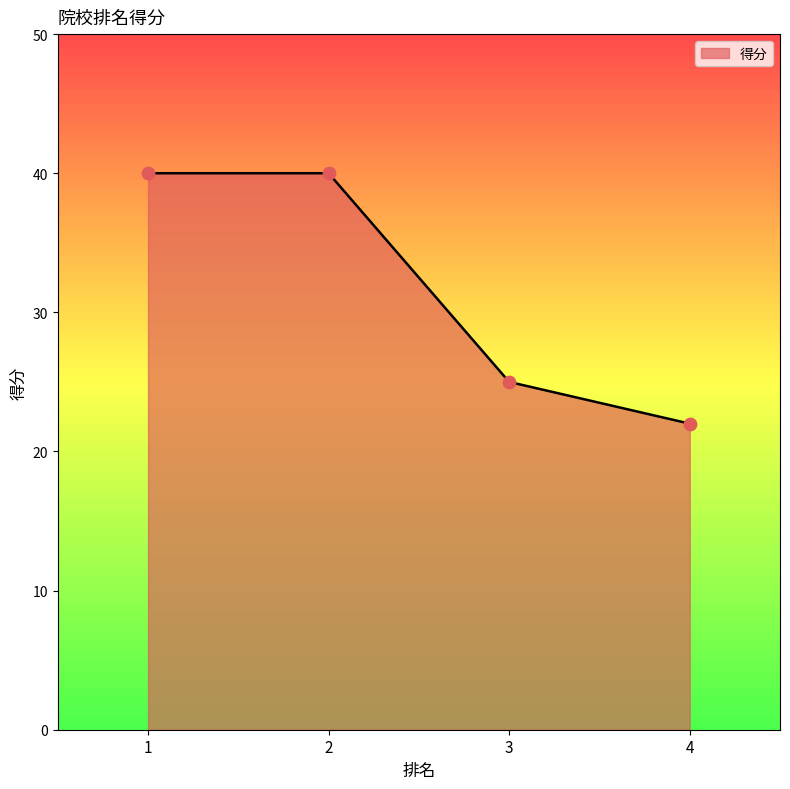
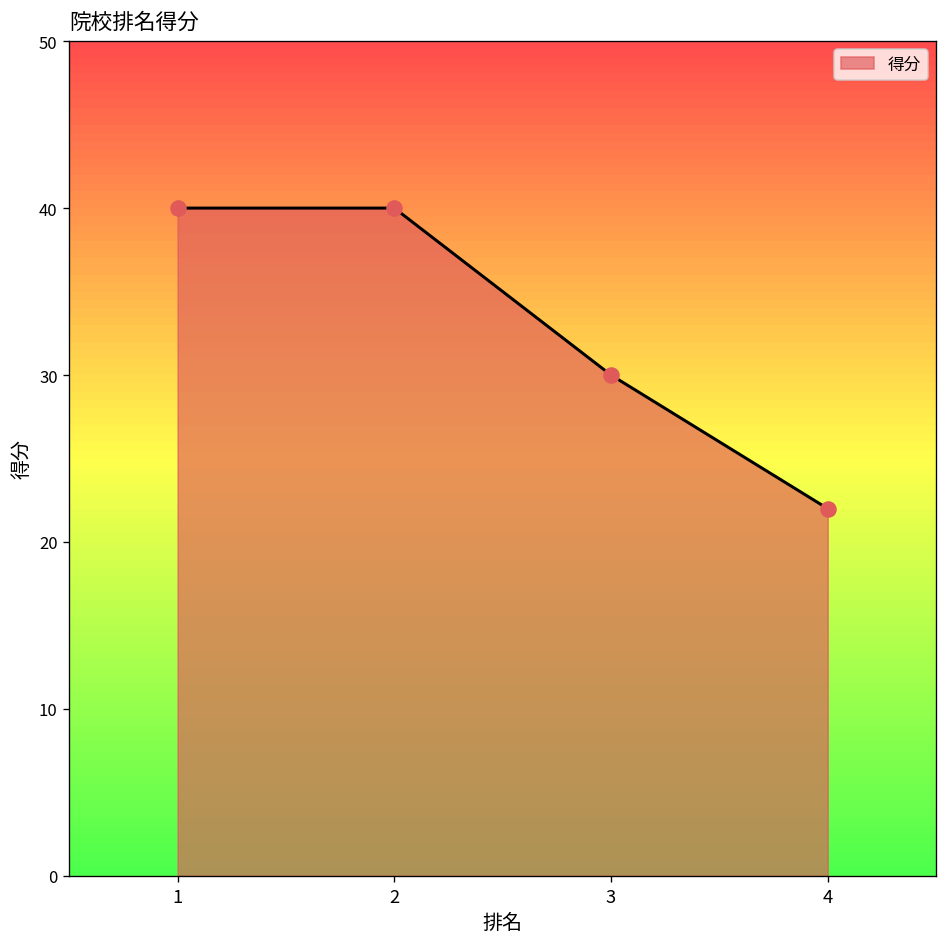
  {
    "1": 40,
    "2": 40,
-   "3": 25,
+   "3": 30,
    "4": 22
  }
